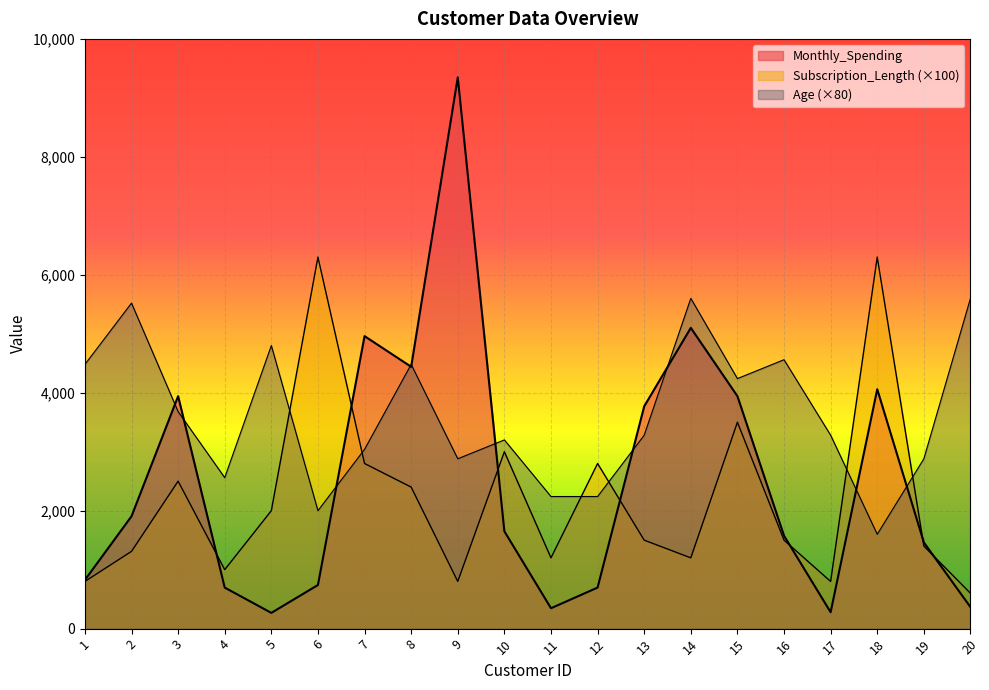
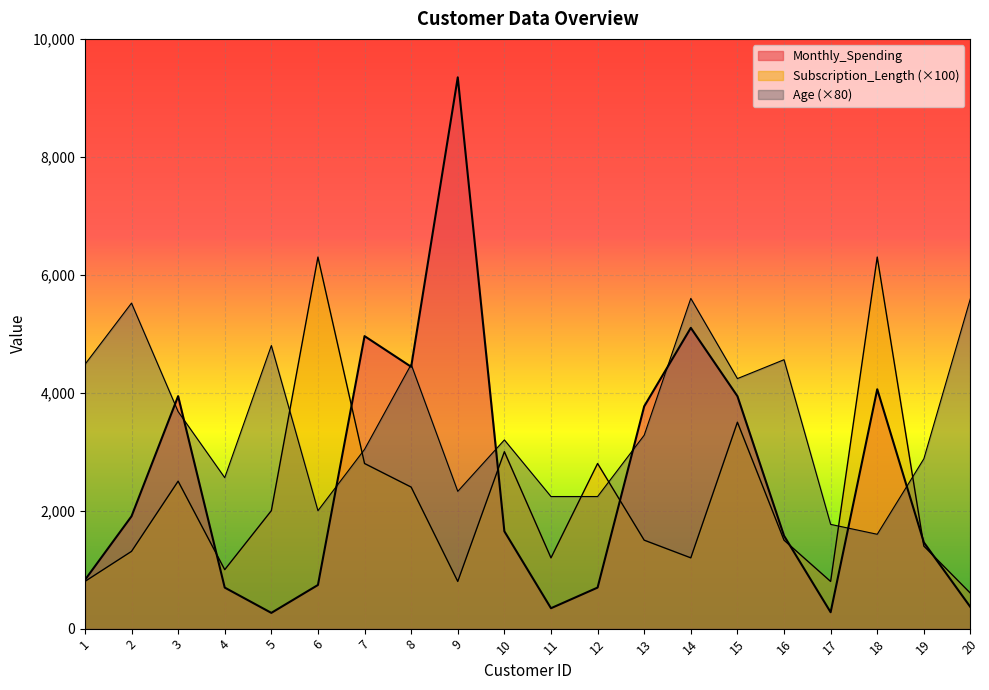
  {
    "Monthly_Spending": {
      "2": "1,900",
      "3": "3,900",
      "4": "700",
      "5": "300",
      "6": "700",
      "7": "5,000",
      "9": "9,300",
      "10": "1,700",
      "11": "300",
      "12": "700",
      "13": "3,800",
      "14": "5,100",
      "15": "3,900",
      "16": "1,600",
      "17": "300",
      "18": "4,100",
      "19": "1,500",
      "20": "400"
    },
    "Subscription_Length (×100)": {
      "2": "1,300",
      "3": "2,500",
      "4": "1,000",
      "5": "2,000",
      "6": "6,300",
      "7": "2,800",
      "8": "2,400",
      "9": "800",
      "10": "3,000",
      "11": "1,200",
      "12": "2,800",
      "13": "1,500",
      "14": "1,200",
      "15": "3,500",
      "16": "1,500",
      "17": "800",
      "18": "6,300",
      "19": "1,400",
      "20": "600"
    },
    "Age (×80)": {
      "1": "4,500",
      "2": "5,500",
      "3": "3,700",
      "4": "2,600",
      "5": "4,800",
      "6": "2,000",
      "7": "3,000",
-     "9": "2,900",
+     "9": "2,300",
      "10": "3,200",
      "11": "2,200",
      "12": "2,200",
      "13": "3,300",
      "14": "5,600",
      "15": "4,200",
      "16": "4,600",
-     "17": "3,300",
+     "17": "1,800",
      "18": "1,600",
      "19": "2,900",
      "20": "5,600"
    }
  }
